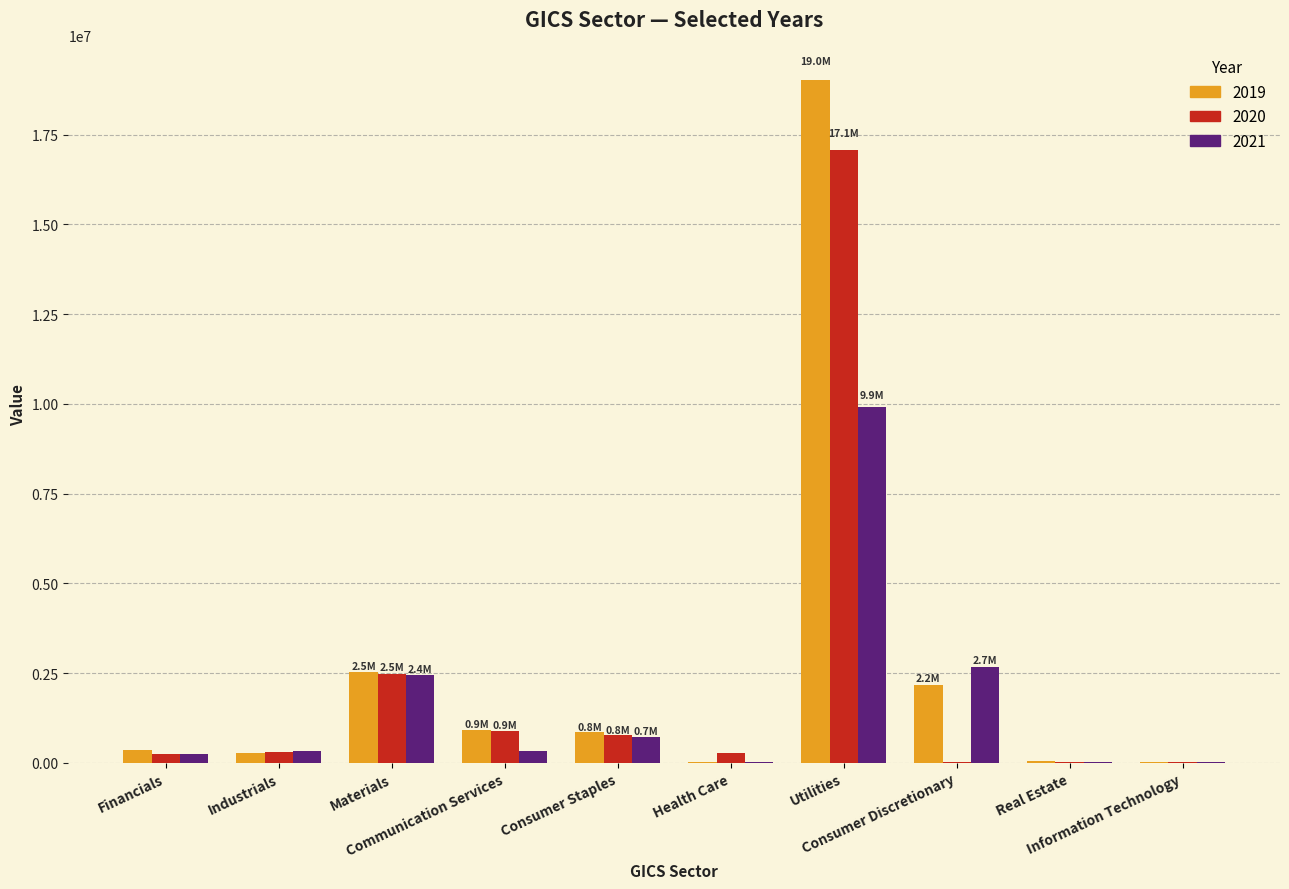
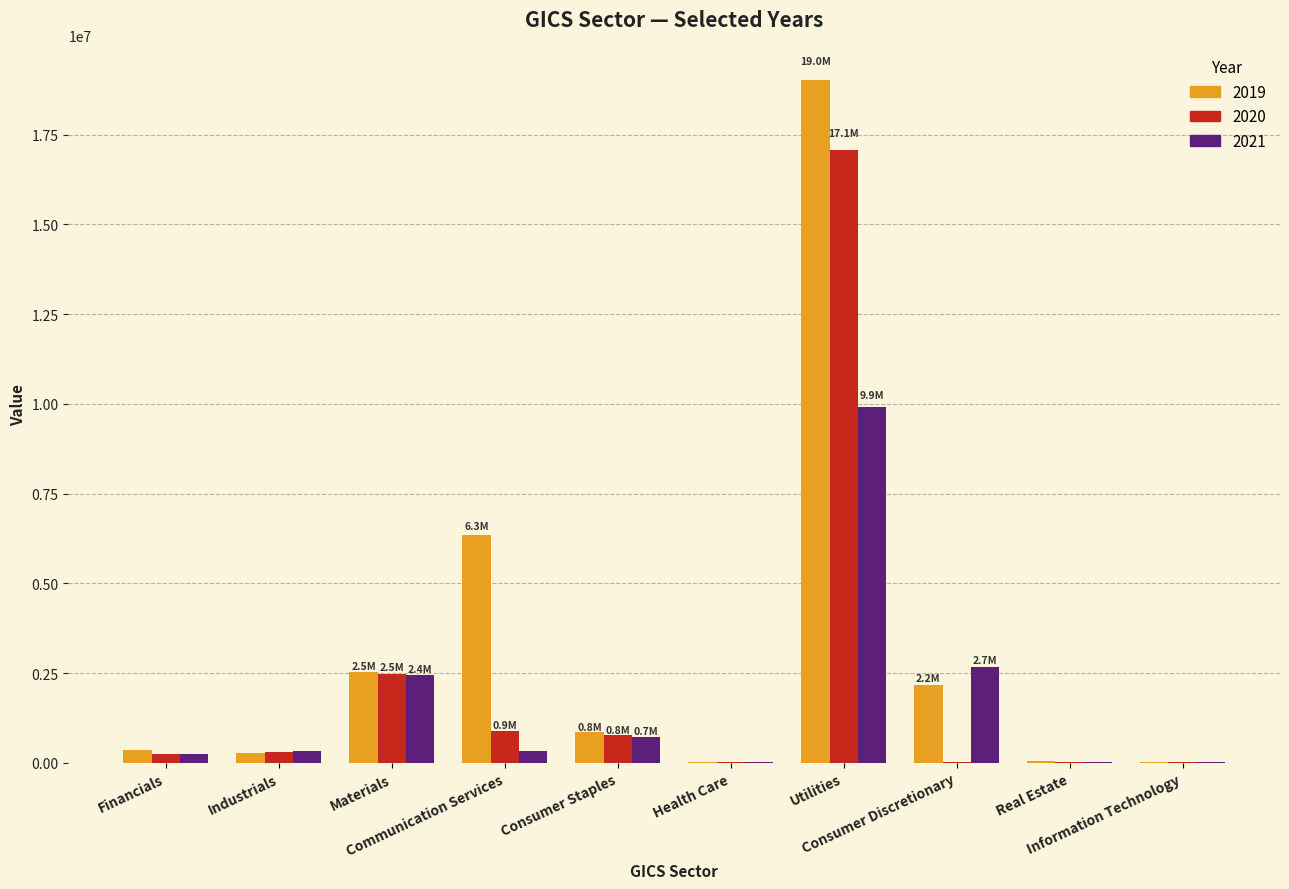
  {
    "2019": {
      "Materials": "2.5M",
-     "Communication Services": "0.9M",
+     "Communication Services": "6.3M",
      "Consumer Staples": "0.8M",
      "Utilities": "19.0M",
      "Consumer Discretionary": "2.2M"
    },
    "2020": {
      "Financials": "300000",
      "Industrials": "300000",
-     "Health Care": "300000"
+     "Health Care": "0"
    },
    "2021": {
      "Materials": "2.4M",
      "Consumer Staples": "0.7M",
      "Utilities": "9.9M",
      "Consumer Discretionary": "2.7M"
    }
  }
